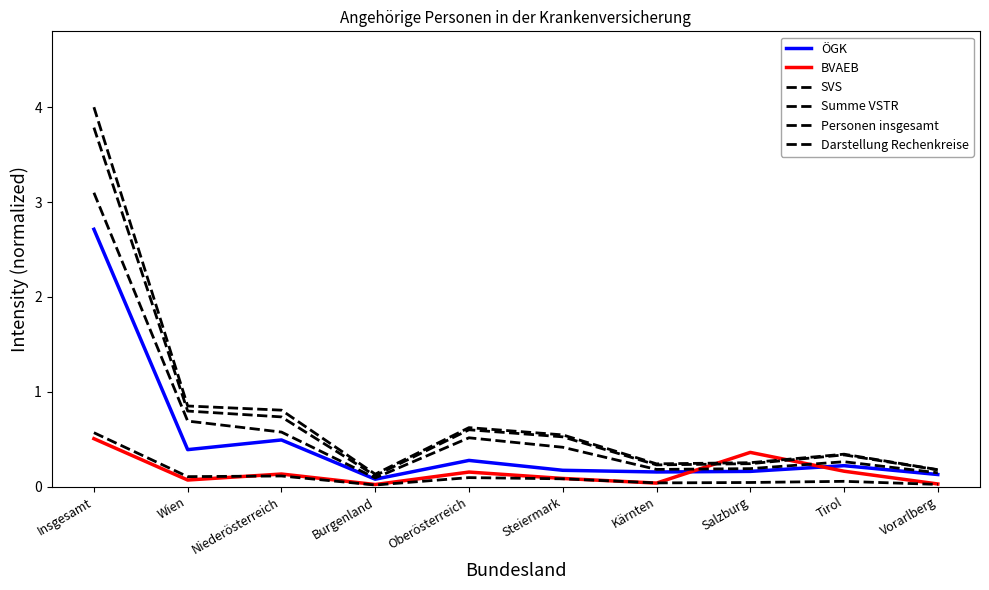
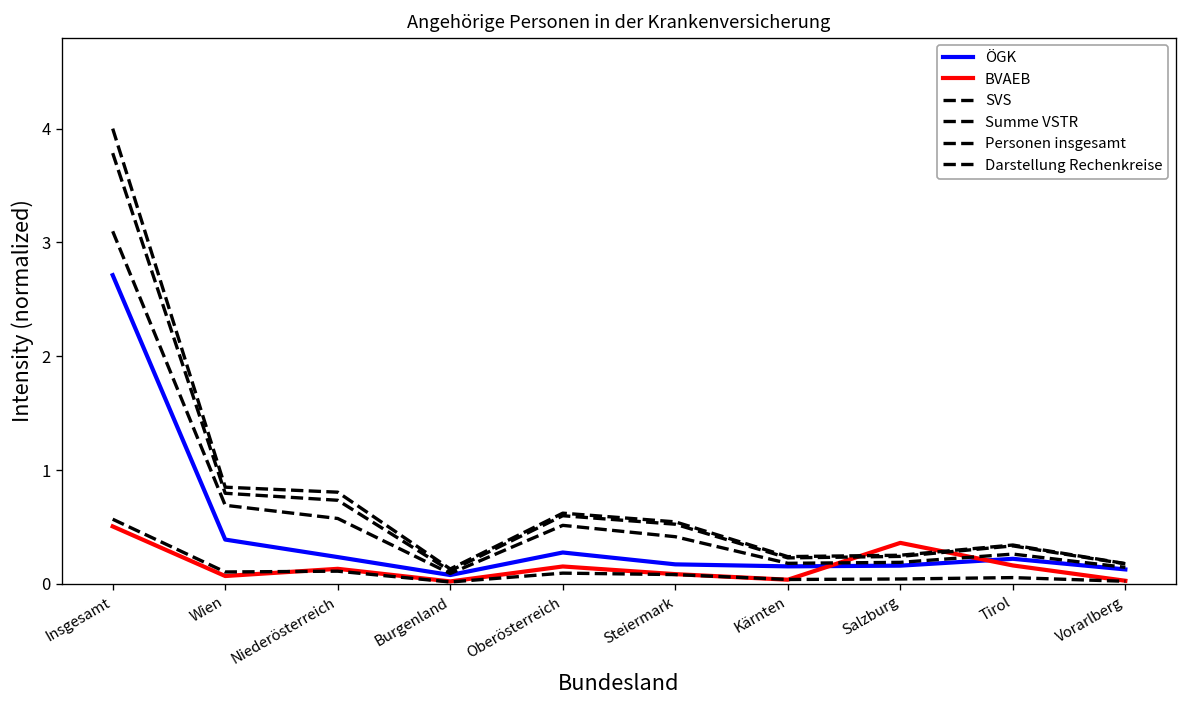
  {
    "ÖGK": {
      "Insgesamt": 2.7,
      "Wien": 0.4,
-     "Niederösterreich": 0.5,
+     "Niederösterreich": 0.2,
      "Oberösterreich": 0.3,
      "Steiermark": 0.2,
      "Kärnten": 0.2,
      "Salzburg": 0.2,
      "Tirol": 0.2
    },
    "BVAEB": {
      "Insgesamt": 0.5,
      "Wien": 0.1,
      "Oberösterreich": 0.2,
      "Salzburg": 0.4,
      "Tirol": 0.2
    }
  }
